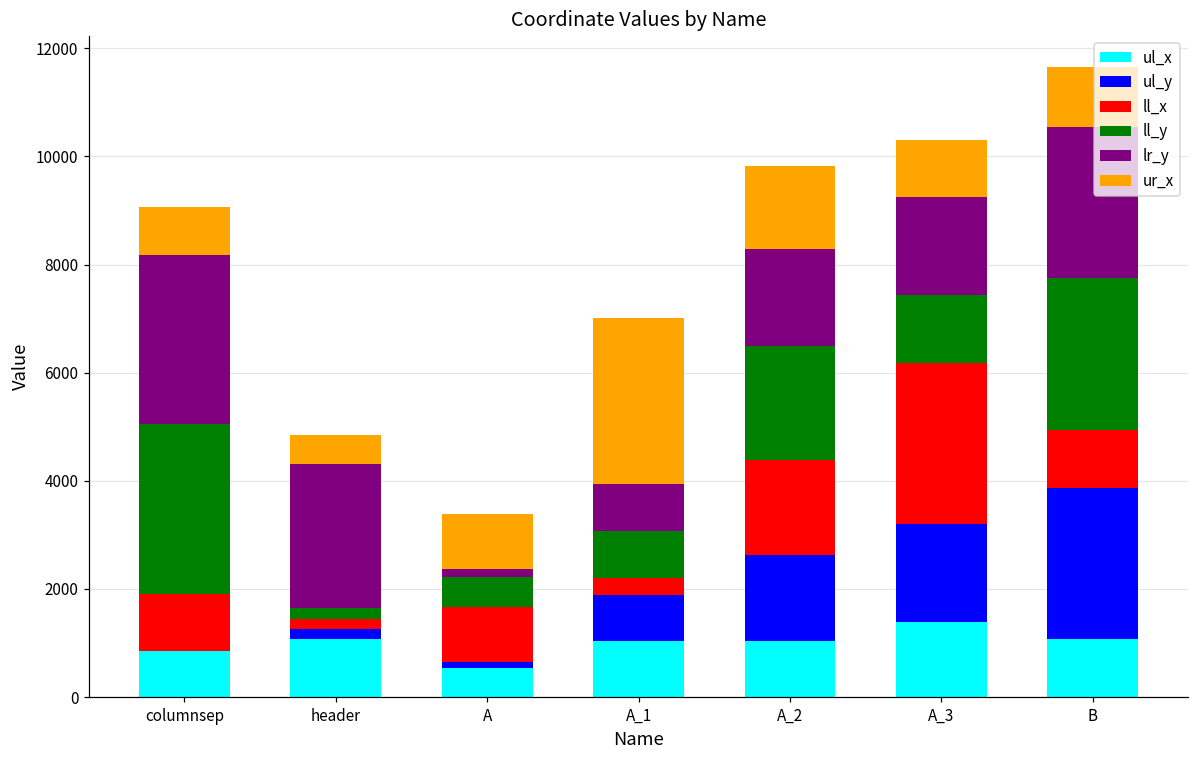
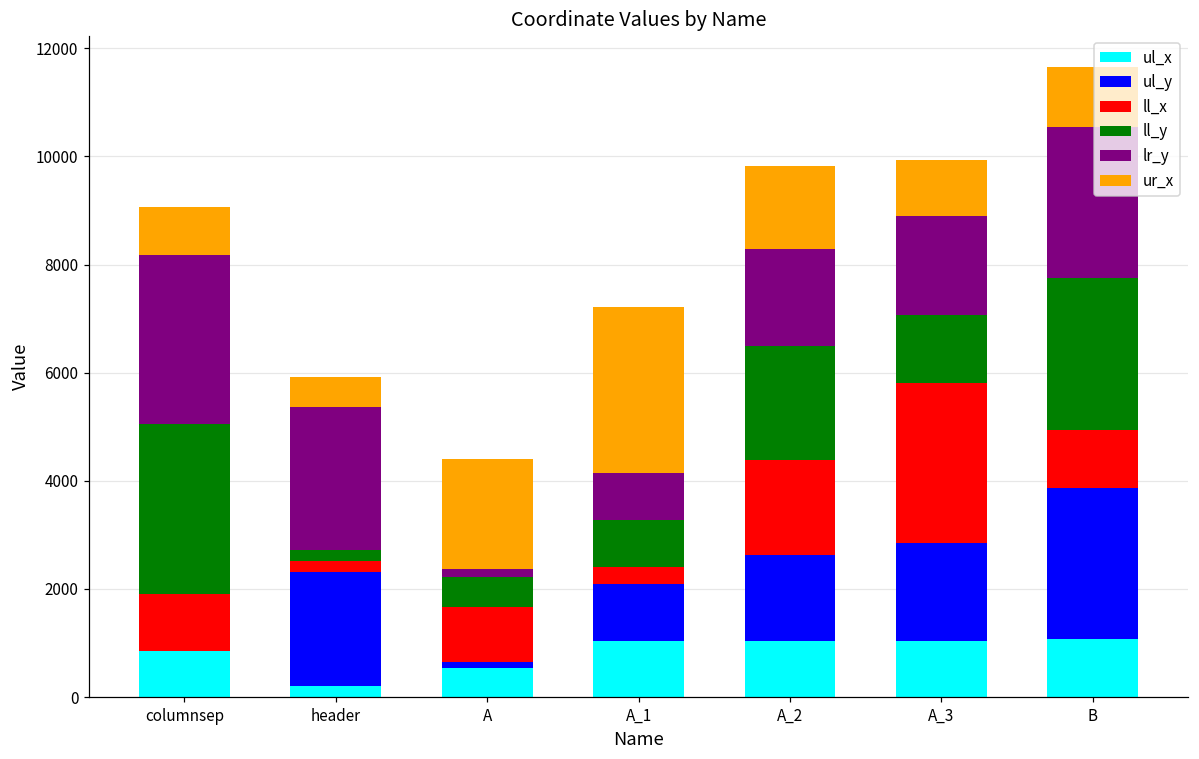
  {
    "ul_x": {
      "columnsep": 900,
-     "header": 1100,
+     "header": 200,
      "A": 500,
      "A_1": 1000,
      "A_2": 1000,
-     "A_3": 1400,
+     "A_3": 1000,
      "B": 1100
    },
    "ul_y": {
      "columnsep": 0,
-     "header": 200,
+     "header": 2100,
      "A": 100,
-     "A_1": 900,
+     "A_1": 1100,
      "A_2": 1600,
      "A_3": 1800,
      "B": 2800
    },
    "ll_x": {
      "columnsep": 1100,
      "header": 200,
      "A": 1000,
      "A_1": 300,
      "A_2": 1800,
      "A_3": 3000,
      "B": 1100
    },
    "ll_y": {
      "columnsep": 3100,
      "header": 200,
      "A": 600,
      "A_1": 900,
      "A_2": 2100,
      "A_3": 1300,
      "B": 2800
    },
    "lr_y": {
      "columnsep": 3100,
      "header": 2700,
      "A": 100,
      "A_1": 900,
      "A_2": 1800,
      "A_3": 1800,
      "B": 2800
    },
    "ur_x": {
      "columnsep": 900,
      "header": 500,
-     "A": 1000,
+     "A": 2000,
      "A_1": 3100,
      "A_2": 1500,
      "A_3": 1000,
      "B": 1100
    }
  }
